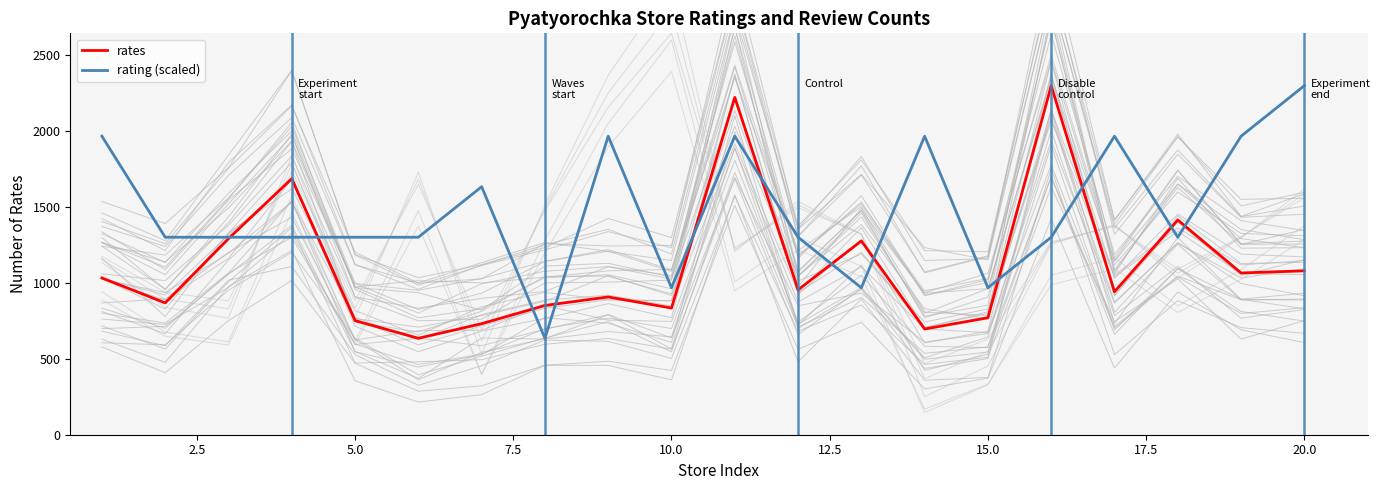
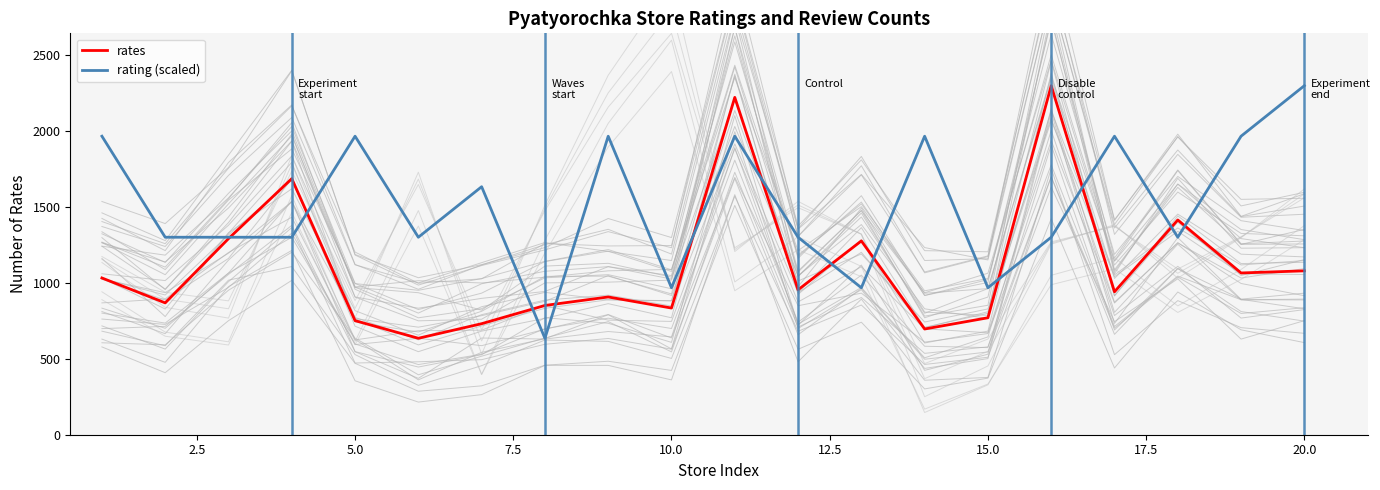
  {
    "rating (scaled)": {
-     "5.0": 1300,
+     "5.0": 1970,
      "20.0": 2300
    }
  }
